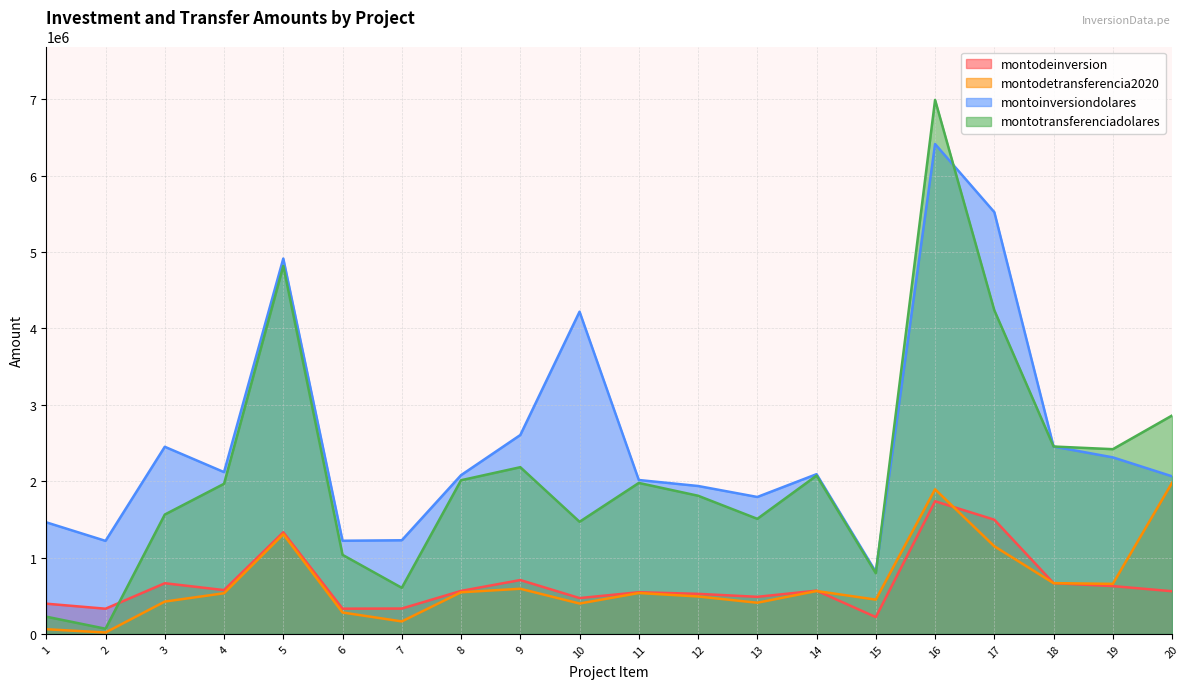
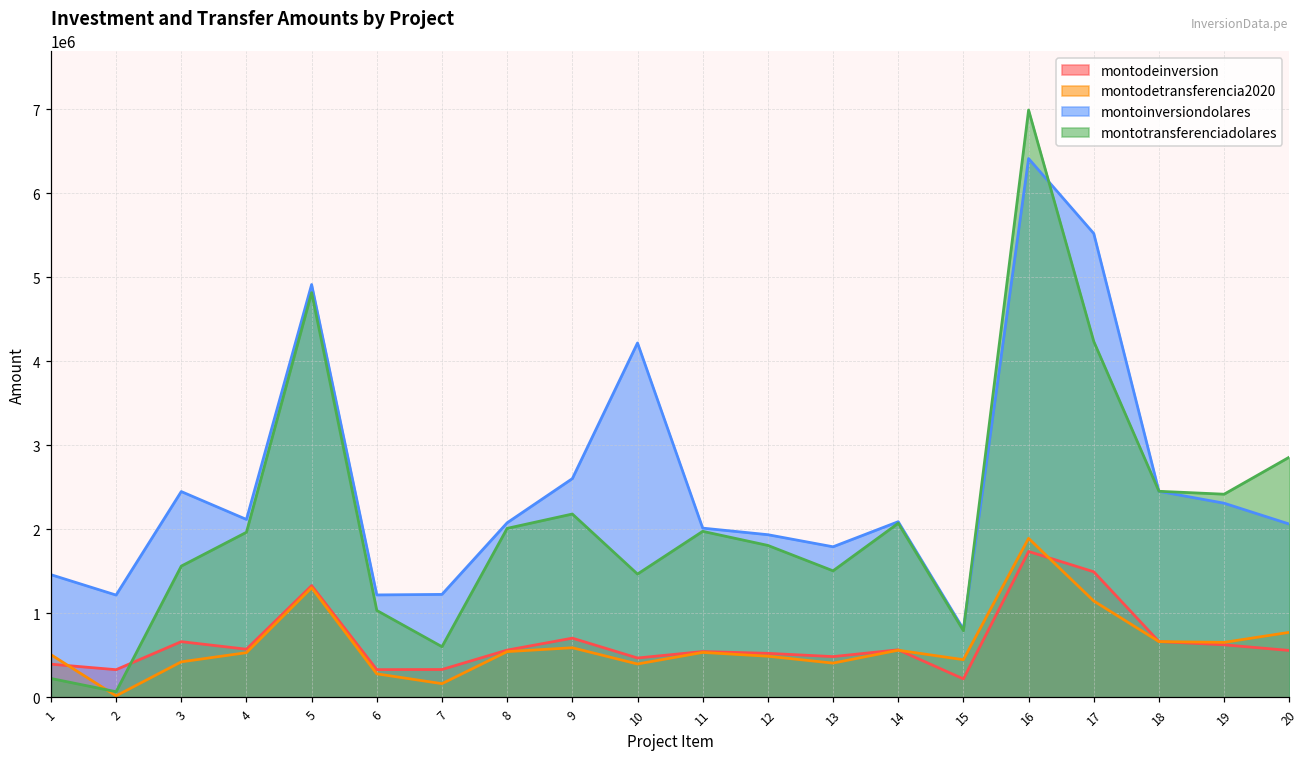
  {
    "montodeinversion": {
      "1": 400000,
      "2": 300000,
      "3": 700000,
      "4": 600000,
      "6": 300000,
      "7": 300000,
      "9": 700000,
      "10": 500000,
      "12": 500000,
      "13": 500000,
      "15": 200000,
      "16": 1700000,
      "17": 1500000,
      "20": 600000
    },
    "montodetransferencia2020": {
-     "1": 100000,
+     "1": 500000,
      "2": 0,
      "3": 400000,
      "4": 500000,
      "6": 300000,
      "7": 200000,
      "9": 600000,
      "10": 400000,
      "12": 500000,
      "13": 400000,
      "15": 400000,
      "16": 1900000,
      "17": 1100000,
-     "20": 2000000
+     "20": 800000
    },
    "montoinversiondolares": {
      "1": 1500000,
      "2": 1200000,
      "3": 2400000,
      "4": 2100000,
      "5": 4900000,
      "6": 1200000,
      "7": 1200000,
      "8": 2100000,
      "9": 2600000,
      "10": 4200000,
      "11": 2000000,
      "12": 1900000,
      "13": 1800000,
      "16": 6400000,
      "17": 5500000,
      "19": 2300000,
      "20": 2100000
    },
    "montotransferenciadolares": {
      "1": 200000,
      "2": 100000,
      "3": 1600000,
      "4": 2000000,
      "5": 4800000,
      "6": 1000000,
      "7": 600000,
      "8": 2000000,
      "9": 2200000,
      "10": 1500000,
      "11": 2000000,
      "12": 1800000,
      "13": 1500000,
      "16": 7000000,
      "17": 4200000,
      "19": 2400000,
      "20": 2900000
    }
  }
